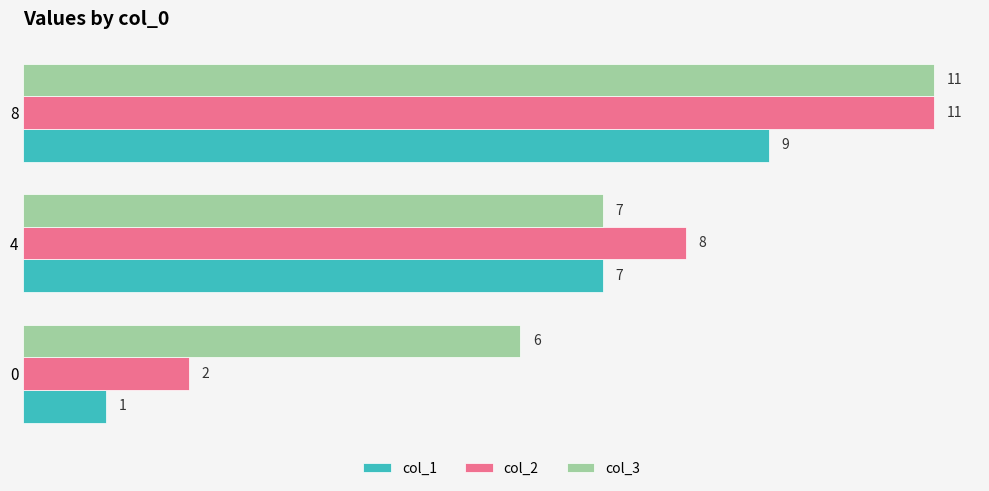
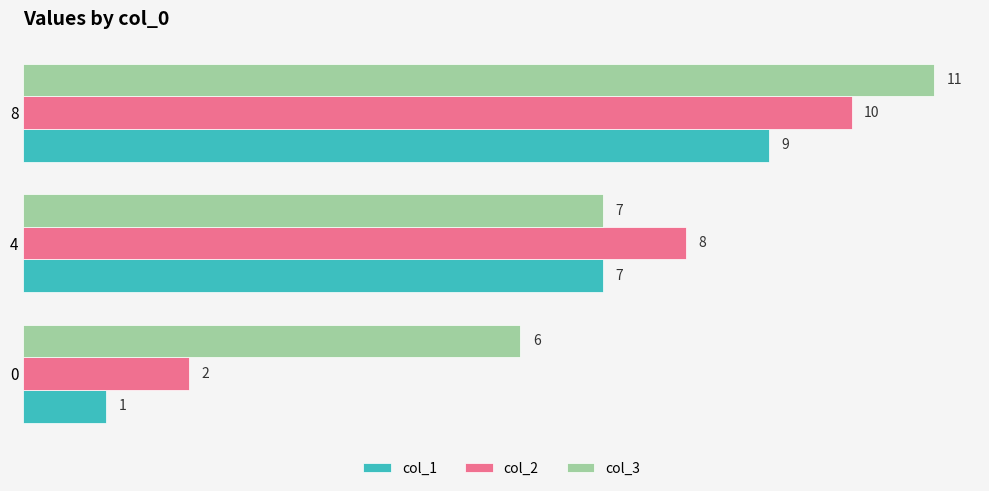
  {
    "col_1": {
      "8": 9,
      "4": 7,
      "0": 1
    },
    "col_2": {
-     "8": 11,
+     "8": 10,
      "4": 8,
      "0": 2
    },
    "col_3": {
      "8": 11,
      "4": 7,
      "0": 6
    }
  }
